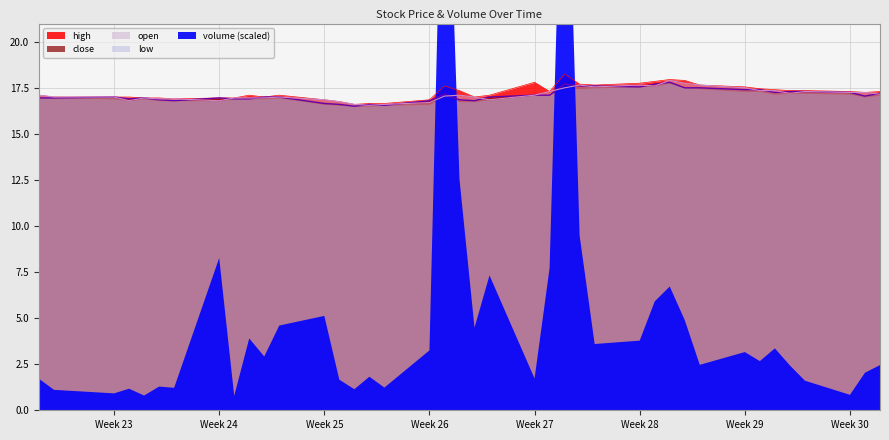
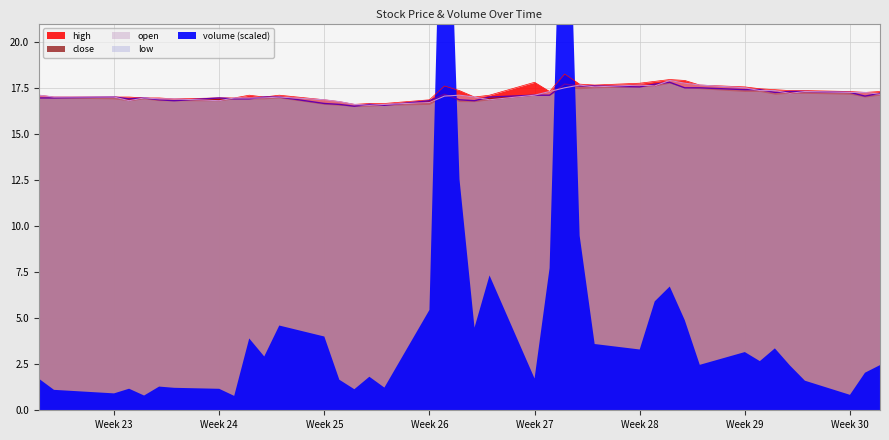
  {
    "high": {
      "Week 27": 17.8
    },
    "volume (scaled)": {
      "Week 23": 0.9,
-     "Week 24": 8.3,
-     "Week 25": 5.1,
-     "Week 26": 3.2,
+     "Week 24": 1.2,
+     "Week 25": 4.0,
+     "Week 26": 5.4,
      "Week 27": 1.7,
-     "Week 28": 3.8,
+     "Week 28": 3.3,
      "Week 29": 3.2,
      "Week 30": 0.8
    }
  }
